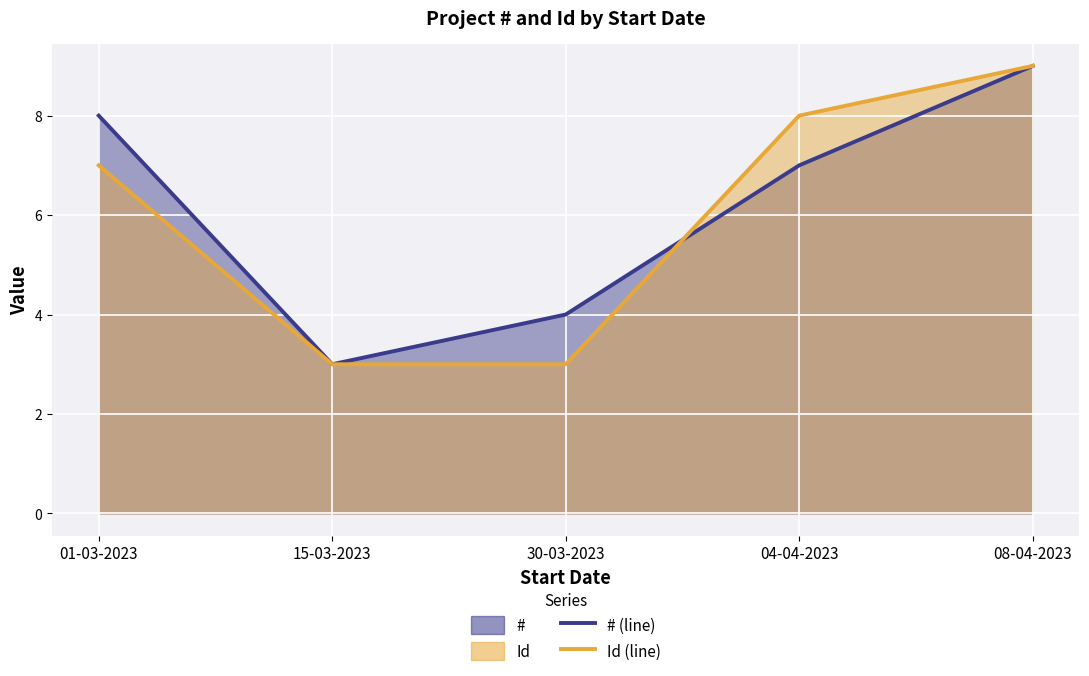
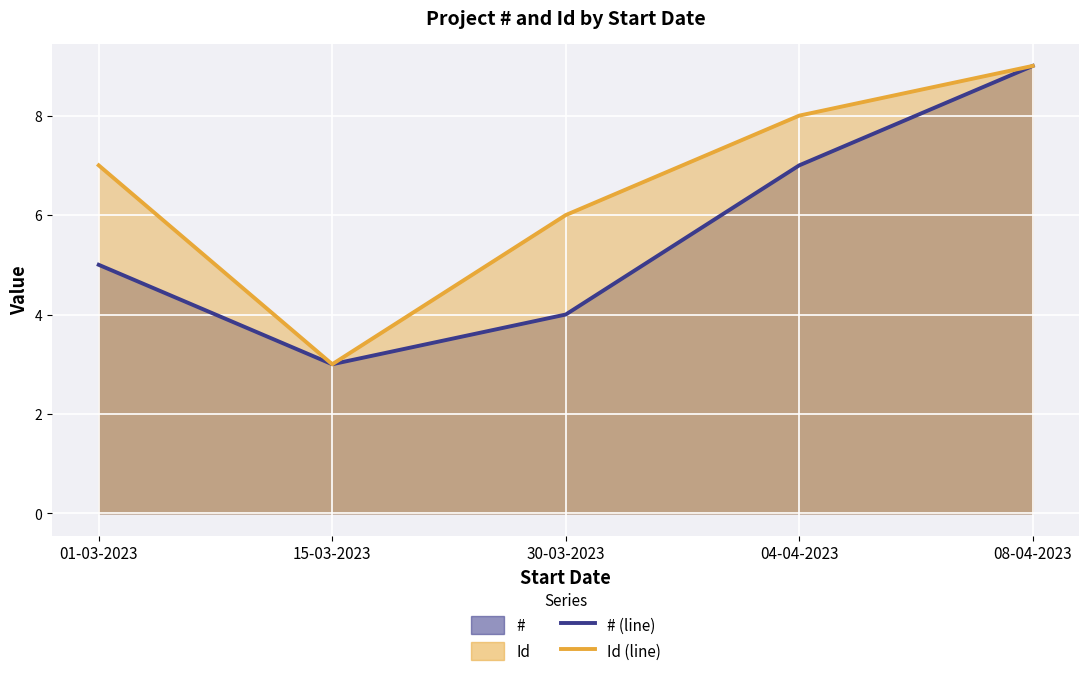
  {
    "#": {
-     "01-03-2023": 8,
+     "01-03-2023": 5,
      "30-03-2023": 4,
      "04-04-2023": 7
    },
    "Id": {
      "01-03-2023": 7,
-     "30-03-2023": 3,
+     "30-03-2023": 6,
      "04-04-2023": 8
    }
  }
